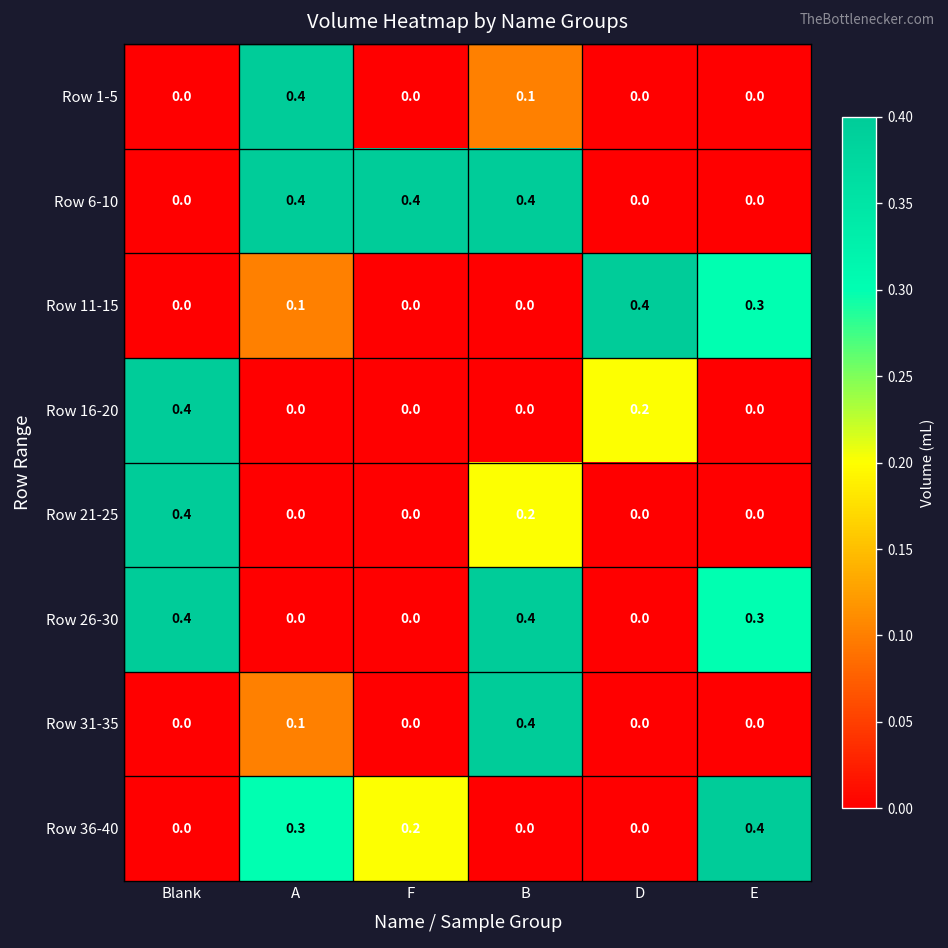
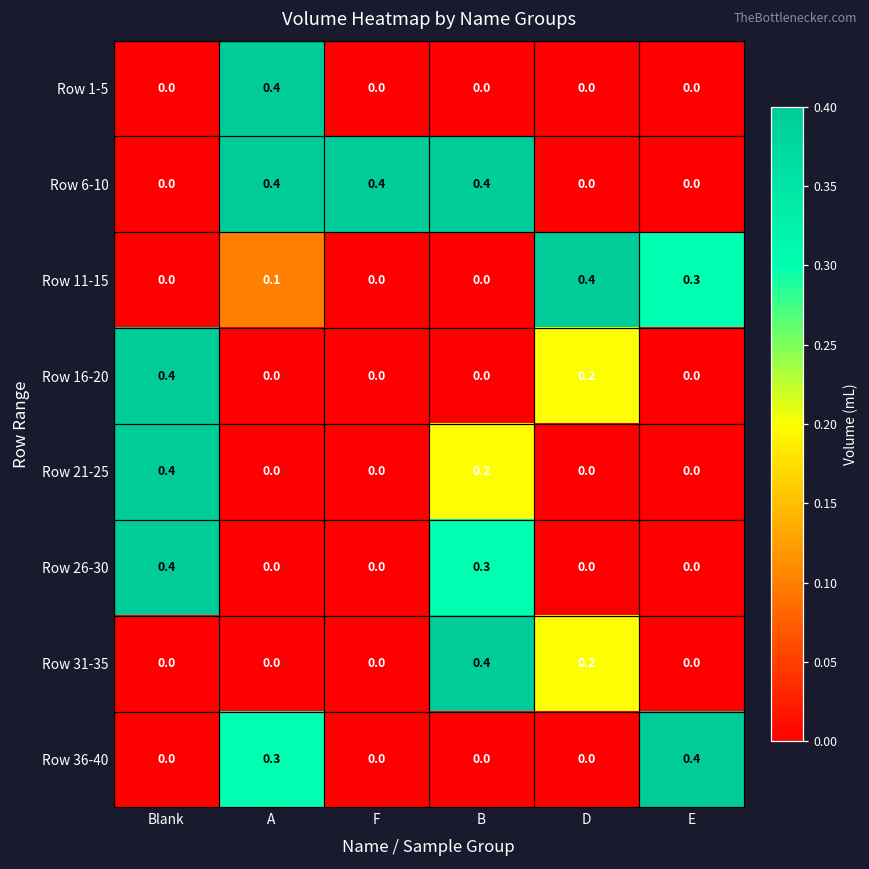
  {
    "Row 1-5": {
      "Blank": 0.0,
      "A": 0.4,
      "F": 0.0,
-     "B": 0.1,
+     "B": 0.0,
      "D": 0.0,
      "E": 0.0
    },
    "Row 6-10": {
      "Blank": 0.0,
      "A": 0.4,
      "F": 0.4,
      "B": 0.4,
      "D": 0.0,
      "E": 0.0
    },
    "Row 11-15": {
      "Blank": 0.0,
      "A": 0.1,
      "F": 0.0,
      "B": 0.0,
      "D": 0.4,
      "E": 0.3
    },
    "Row 16-20": {
      "Blank": 0.4,
      "A": 0.0,
      "F": 0.0,
      "B": 0.0,
      "D": 0.2,
      "E": 0.0
    },
    "Row 21-25": {
      "Blank": 0.4,
      "A": 0.0,
      "F": 0.0,
      "B": 0.2,
      "D": 0.0,
      "E": 0.0
    },
    "Row 26-30": {
      "Blank": 0.4,
      "A": 0.0,
      "F": 0.0,
-     "B": 0.4,
+     "B": 0.3,
      "D": 0.0,
-     "E": 0.3
+     "E": 0.0
    },
    "Row 31-35": {
      "Blank": 0.0,
-     "A": 0.1,
+     "A": 0.0,
      "F": 0.0,
      "B": 0.4,
-     "D": 0.0,
+     "D": 0.2,
      "E": 0.0
    },
    "Row 36-40": {
      "Blank": 0.0,
      "A": 0.3,
-     "F": 0.2,
+     "F": 0.0,
      "B": 0.0,
      "D": 0.0,
      "E": 0.4
    }
  }
